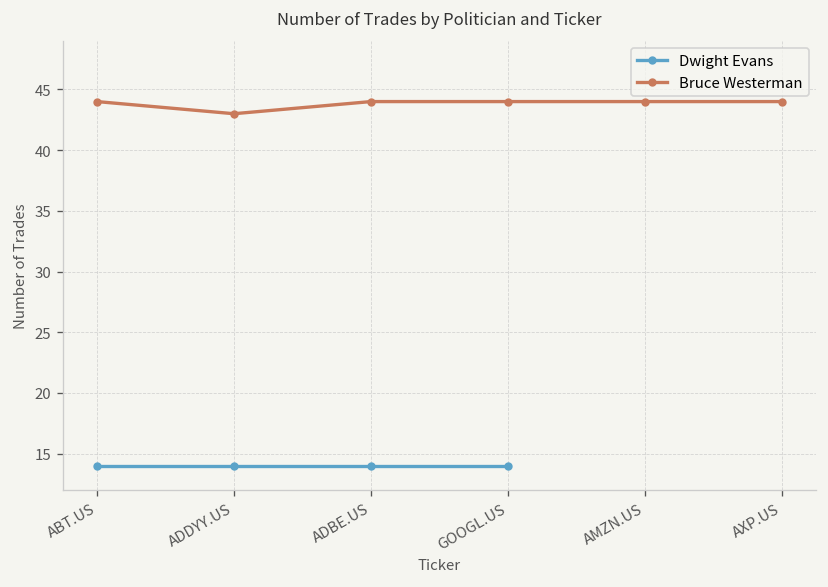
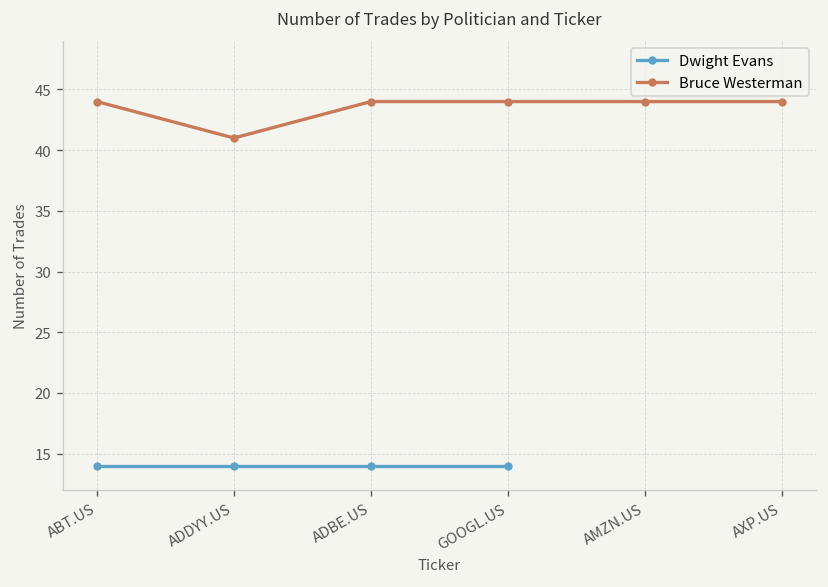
  {
    "Dwight Evans": {
      "ABT.US": 14,
      "ADDYY.US": 14,
      "ADBE.US": 14,
      "GOOGL.US": 14
    },
    "Bruce Westerman": {
      "ABT.US": 44,
-     "ADDYY.US": 43,
+     "ADDYY.US": 41,
      "ADBE.US": 44,
      "GOOGL.US": 44,
      "AMZN.US": 44,
      "AXP.US": 44
    }
  }
